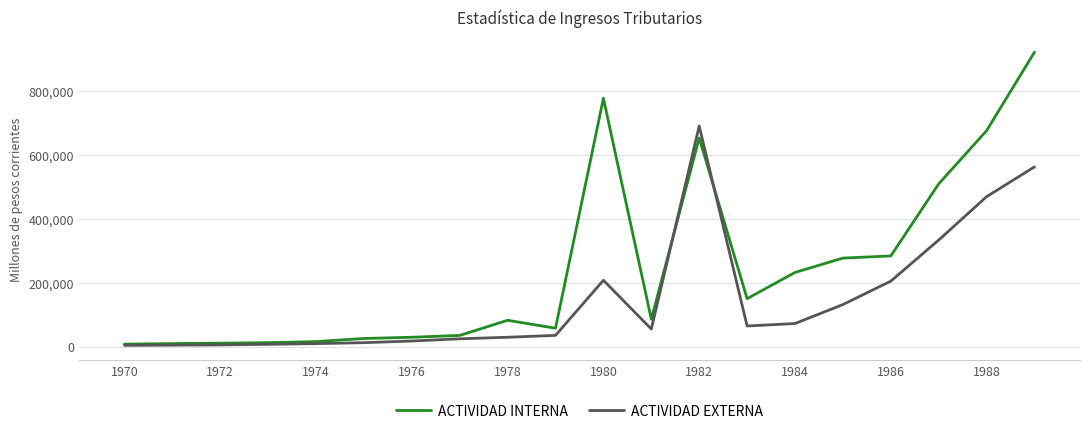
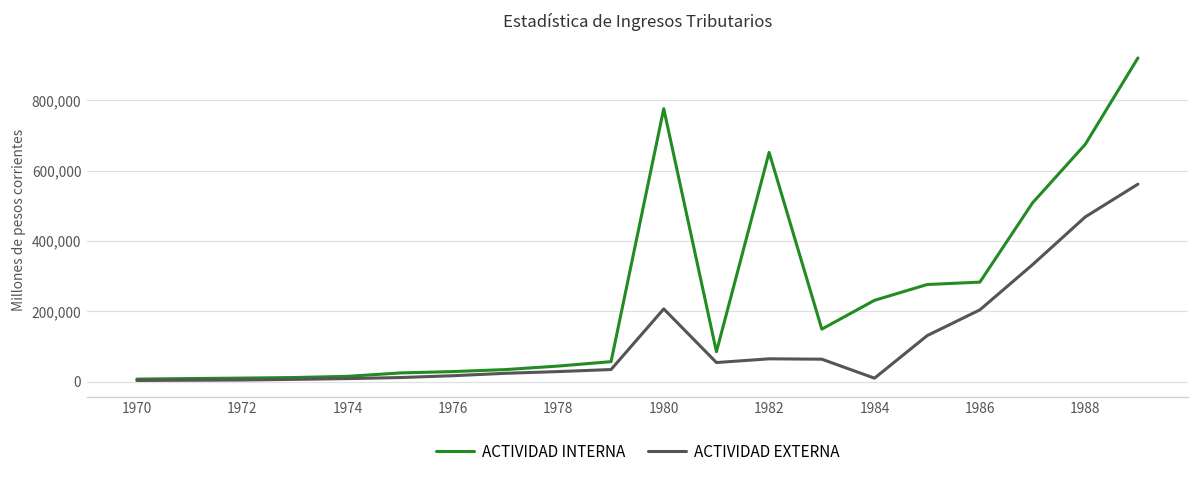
  {
    "ACTIVIDAD INTERNA": {
      "1976": "30,000",
-     "1978": "80,000",
+     "1978": "40,000",
      "1980": "780,000",
      "1982": "650,000",
      "1984": "230,000",
      "1986": "280,000",
      "1988": "670,000"
    },
    "ACTIVIDAD EXTERNA": {
      "1976": "20,000",
      "1978": "30,000",
      "1980": "210,000",
-     "1982": "690,000",
-     "1984": "70,000",
+     "1982": "70,000",
+     "1984": "10,000",
      "1986": "200,000",
      "1988": "470,000"
    }
  }
